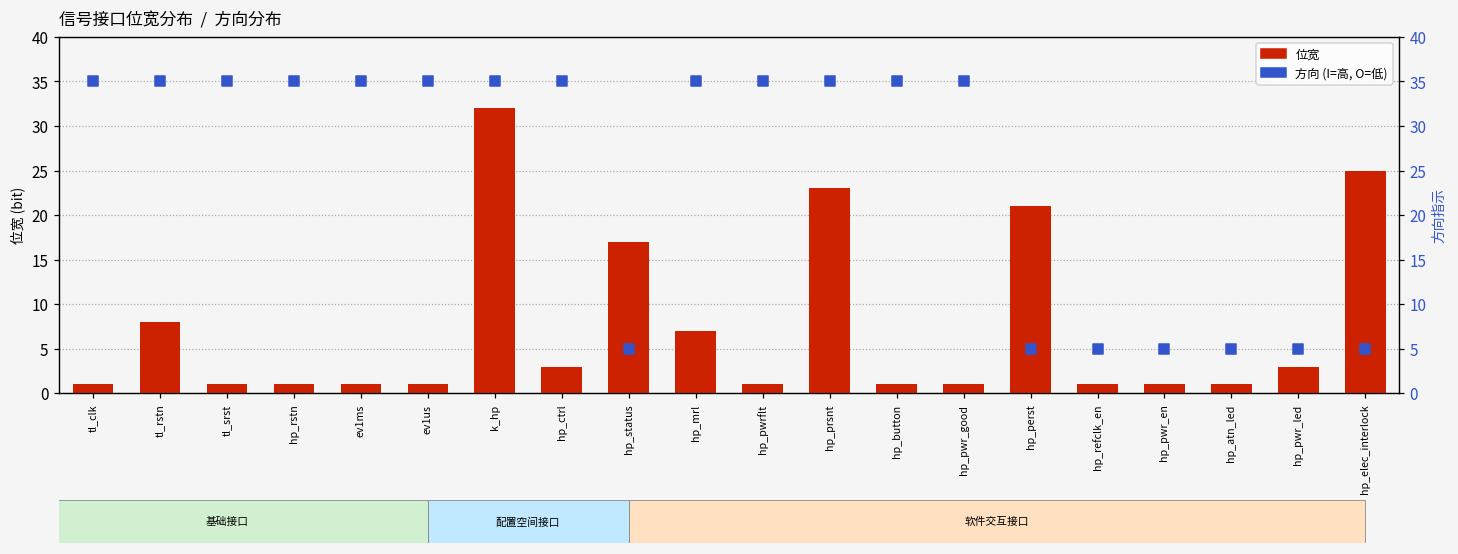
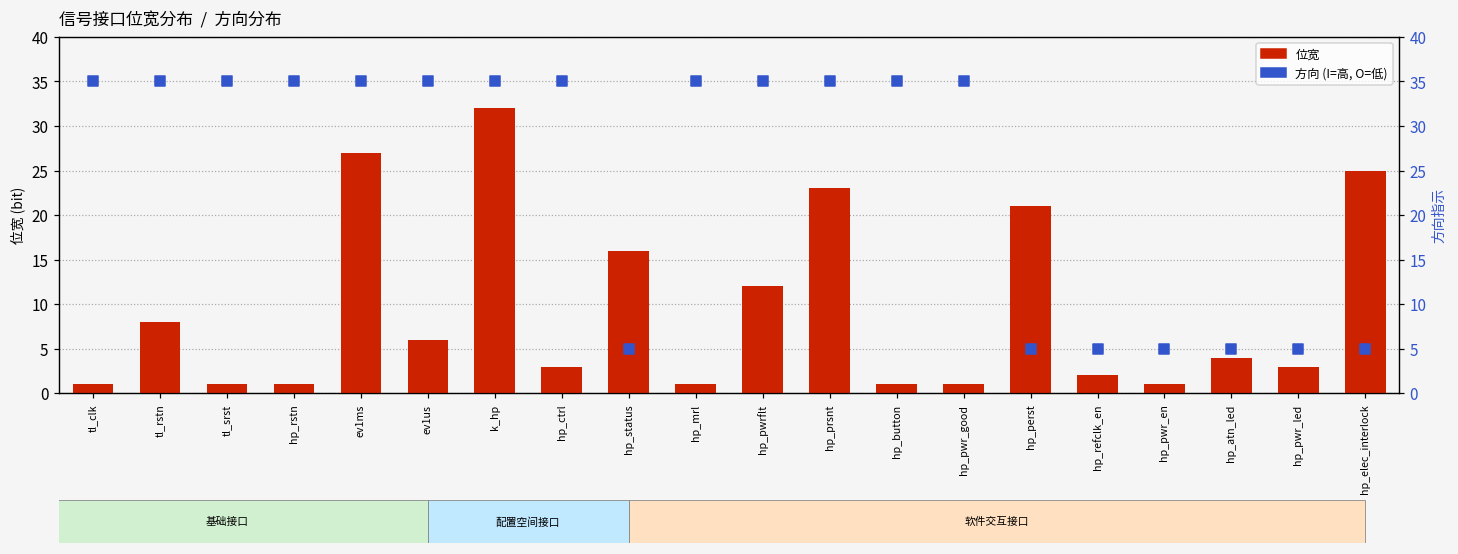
  {
    "位宽": {
      "tl_clk": 1,
      "tl_rstn": 8,
      "tl_srst": 1,
      "hp_rstn": 1,
-     "ev1ms": 1,
-     "ev1us": 1,
+     "ev1ms": 27,
+     "ev1us": 6,
      "k_hp": 32,
      "hp_ctrl": 3,
-     "hp_status": 17,
-     "hp_mrl": 7,
-     "hp_pwrflt": 1,
+     "hp_status": 16,
+     "hp_mrl": 1,
+     "hp_pwrflt": 12,
      "hp_prsnt": 23,
      "hp_button": 1,
      "hp_pwr_good": 1,
      "hp_perst": 21,
-     "hp_refclk_en": 1,
+     "hp_refclk_en": 2,
      "hp_pwr_en": 1,
-     "hp_atn_led": 1,
+     "hp_atn_led": 4,
      "hp_pwr_led": 3,
      "hp_elec_interlock": 25
    }
  }
